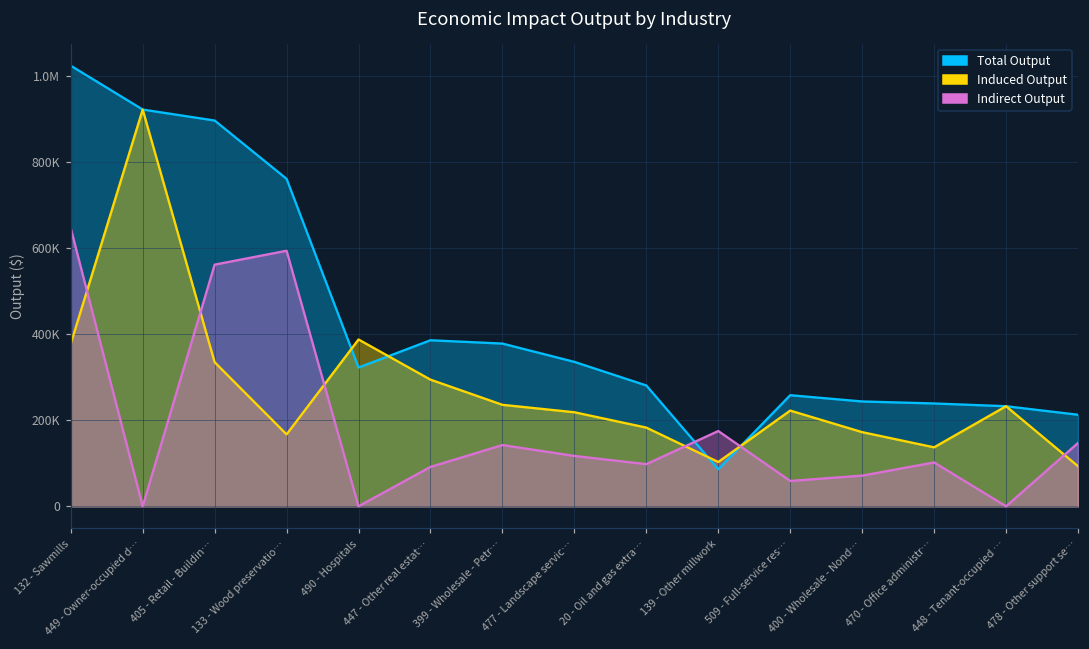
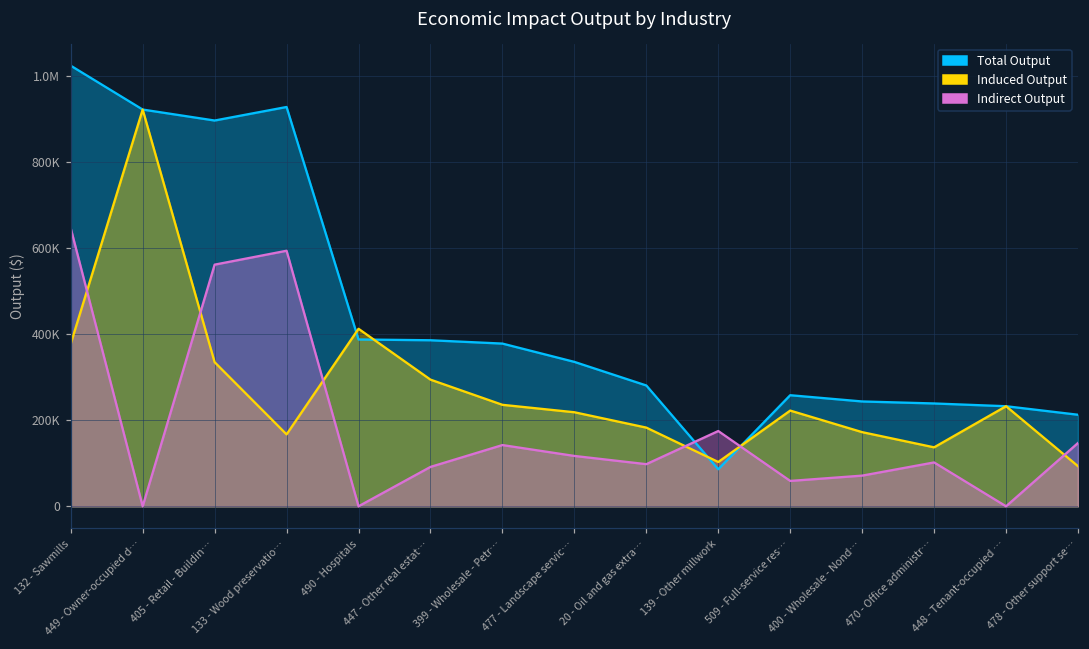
  {
    "Total Output": {
      "132 - Sawmills": 1020000,
      "405 - Retail - Buildin…": 900000,
-     "133 - Wood preservatio…": 760000,
-     "490 - Hospitals": 320000,
+     "133 - Wood preservatio…": 930000,
+     "490 - Hospitals": 390000,
      "447 - Other real estat…": 390000,
      "399 - Wholesale - Petr…": 380000,
      "477 - Landscape servic…": 340000,
      "20 - Oil and gas extra…": 280000,
      "139 - Other millwork": 90000,
      "509 - Full-service res…": 260000,
      "400 - Wholesale - Nond…": 240000,
      "470 - Office administr…": 240000,
      "478 - Other support se…": 210000
    },
    "Induced Output": {
      "132 - Sawmills": 380000,
      "405 - Retail - Buildin…": 330000,
      "133 - Wood preservatio…": 170000,
-     "490 - Hospitals": 390000,
+     "490 - Hospitals": 410000,
      "447 - Other real estat…": 290000,
      "399 - Wholesale - Petr…": 240000,
      "477 - Landscape servic…": 220000,
      "20 - Oil and gas extra…": 180000,
      "139 - Other millwork": 100000,
      "509 - Full-service res…": 220000,
      "400 - Wholesale - Nond…": 170000,
      "470 - Office administr…": 140000,
      "478 - Other support se…": 90000
    },
    "Indirect Output": {
      "132 - Sawmills": 650000,
      "449 - Owner-occupied d…": 0,
      "405 - Retail - Buildin…": 560000,
      "133 - Wood preservatio…": 590000,
      "490 - Hospitals": 0,
      "447 - Other real estat…": 90000,
      "399 - Wholesale - Petr…": 140000,
      "477 - Landscape servic…": 120000,
      "20 - Oil and gas extra…": 100000,
      "139 - Other millwork": 170000,
      "509 - Full-service res…": 60000,
      "400 - Wholesale - Nond…": 70000,
      "470 - Office administr…": 100000,
      "448 - Tenant-occupied …": 0,
      "478 - Other support se…": 150000
    }
  }
